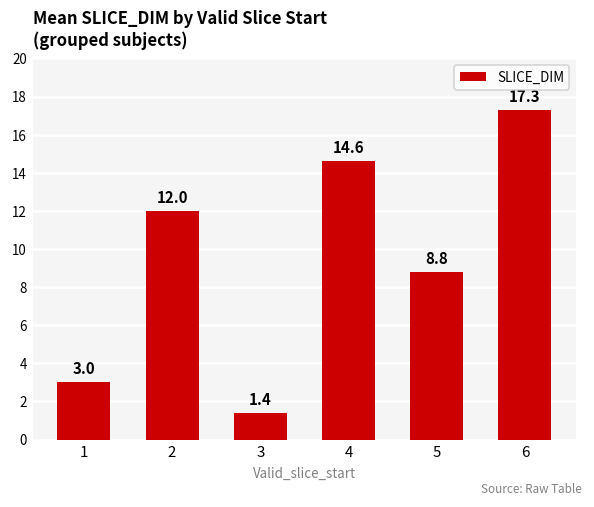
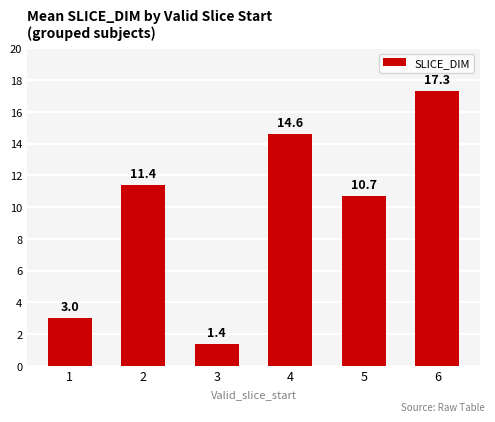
  {
    "1": 3.0,
-   "2": 12.0,
+   "2": 11.4,
    "3": 1.4,
    "4": 14.6,
-   "5": 8.8,
+   "5": 10.7,
    "6": 17.3
  }
